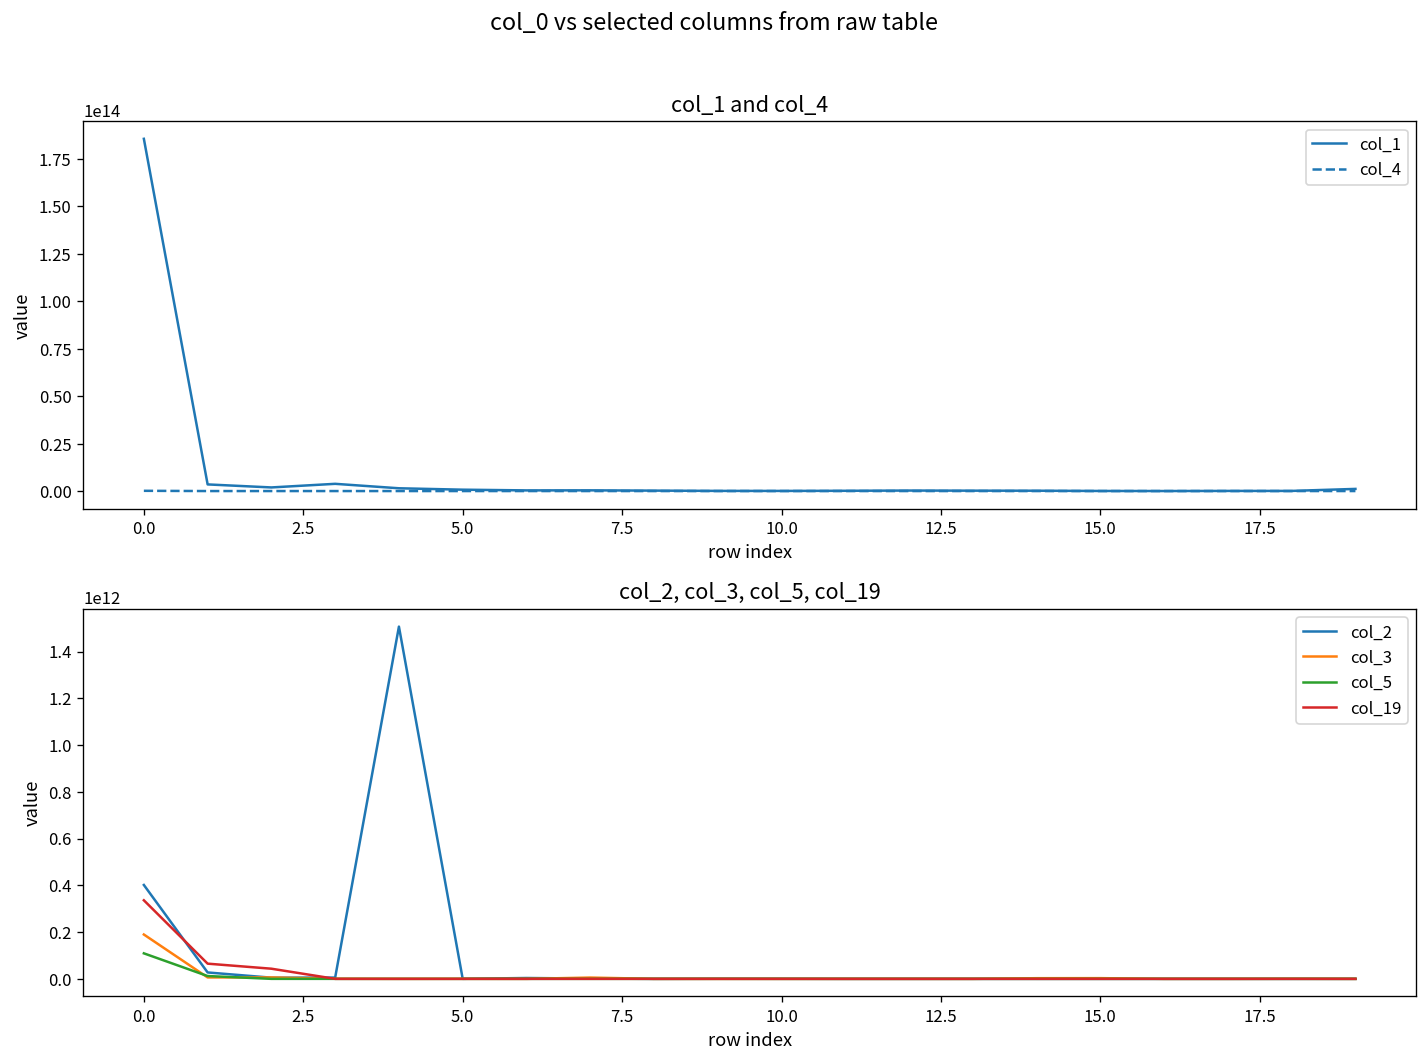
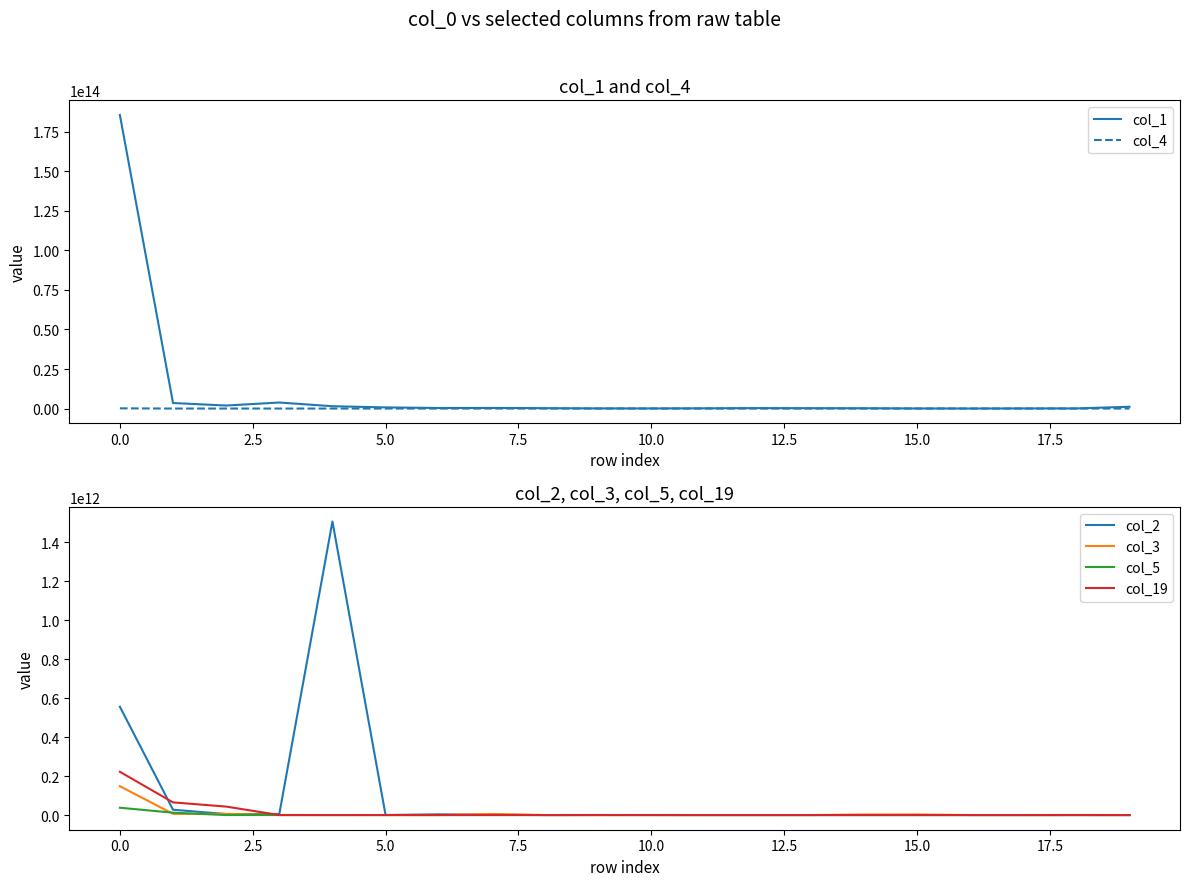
  {
    "col_2, col_3, col_5, col_19": {
      "col_2": {
-       "0.0": 400000000000
+       "0.0": 560000000000
      },
      "col_3": {
-       "0.0": 190000000000
+       "0.0": 150000000000
      },
      "col_5": {
-       "0.0": 110000000000
+       "0.0": 40000000000
      },
      "col_19": {
-       "0.0": 340000000000
+       "0.0": 220000000000
      }
    }
  }
